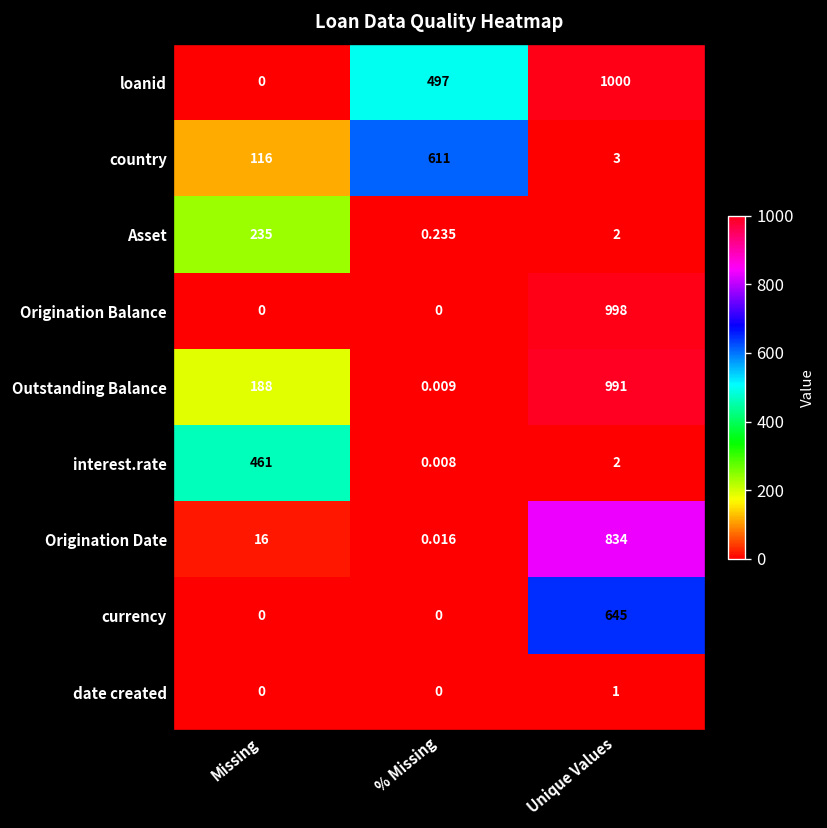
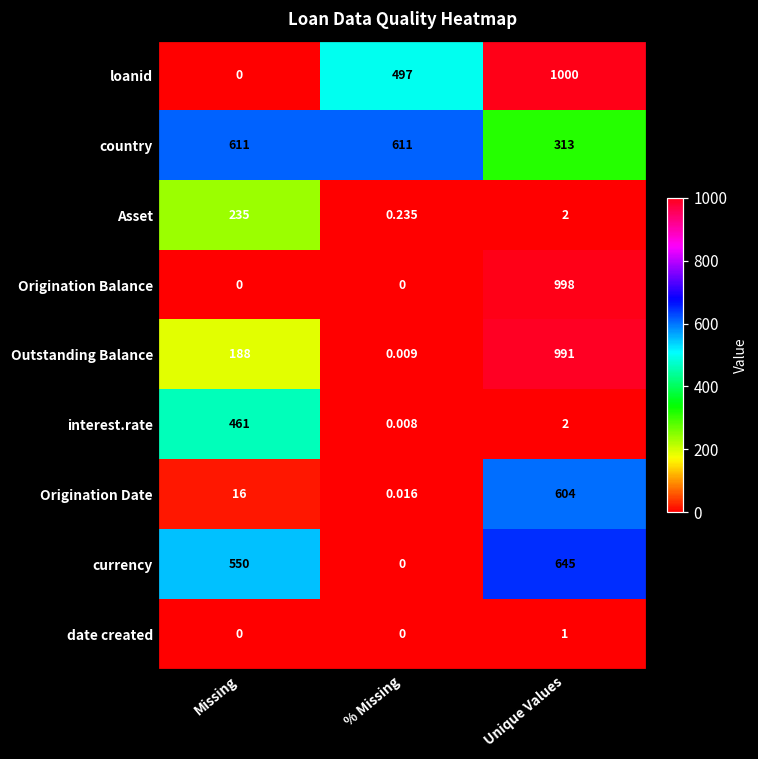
  {
    "loanid": {
      "Missing": 0,
      "% Missing": 497,
      "Unique Values": 1000
    },
    "country": {
-     "Missing": 116,
+     "Missing": 611,
      "% Missing": 611,
-     "Unique Values": 3
+     "Unique Values": 313
    },
    "Asset": {
      "Missing": 235,
      "% Missing": 0.235,
      "Unique Values": 2
    },
    "Origination Balance": {
      "Missing": 0,
      "% Missing": 0,
      "Unique Values": 998
    },
    "Outstanding Balance": {
      "Missing": 188,
      "% Missing": 0.009,
      "Unique Values": 991
    },
    "interest.rate": {
      "Missing": 461,
      "% Missing": 0.008,
      "Unique Values": 2
    },
    "Origination Date": {
      "Missing": 16,
      "% Missing": 0.016,
-     "Unique Values": 834
+     "Unique Values": 604
    },
    "currency": {
-     "Missing": 0,
+     "Missing": 550,
      "% Missing": 0,
      "Unique Values": 645
    },
    "date created": {
      "Missing": 0,
      "% Missing": 0,
      "Unique Values": 1
    }
  }
